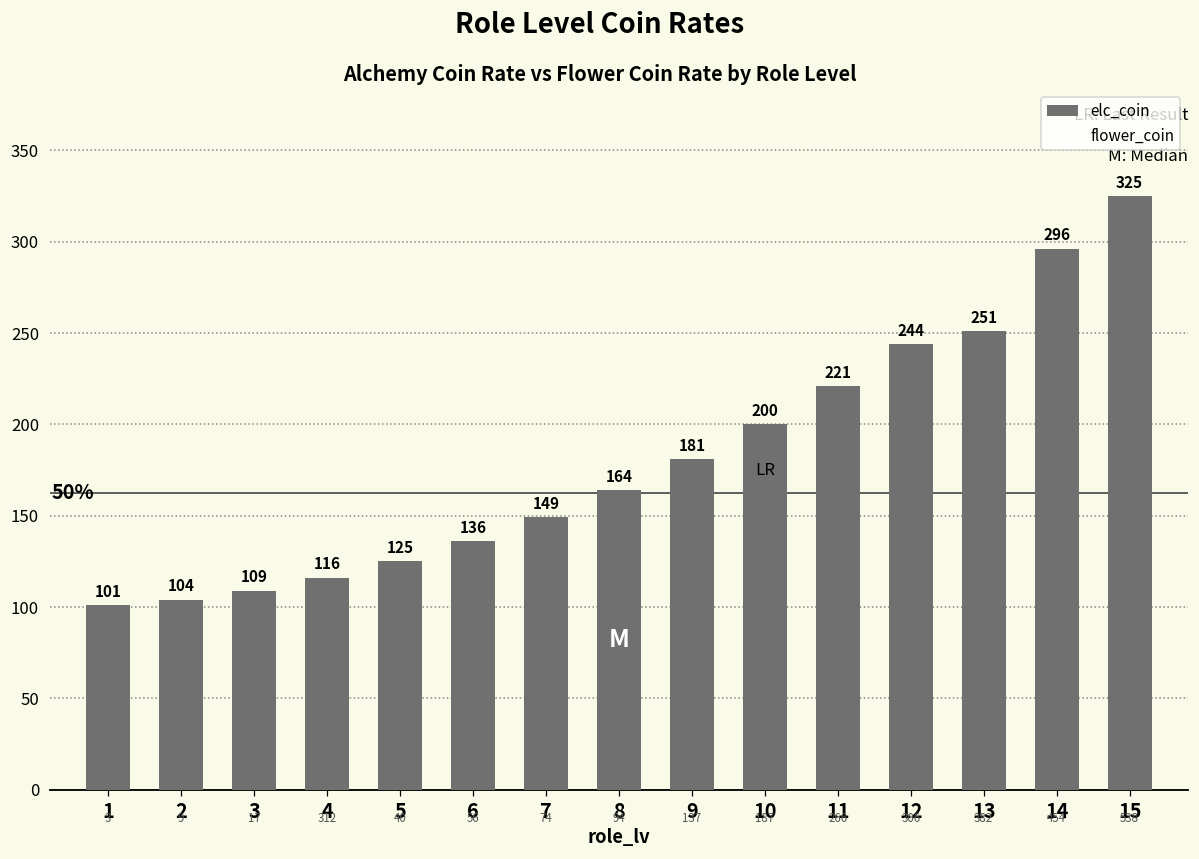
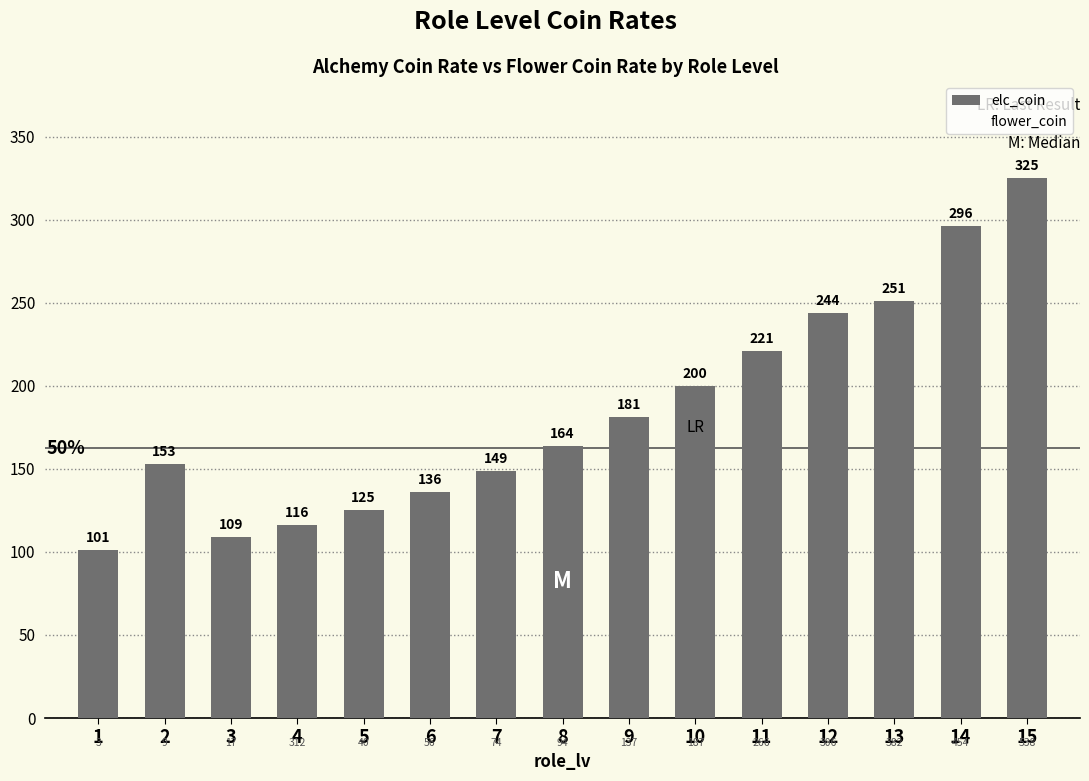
  {
    "elc_coin": {
      "1": 101,
-     "2": 104,
+     "2": 153,
      "3": 109,
      "5": 125,
      "6": 136,
      "7": 149,
      "8": 164,
      "9": 181,
      "10": 200
    }
  }
